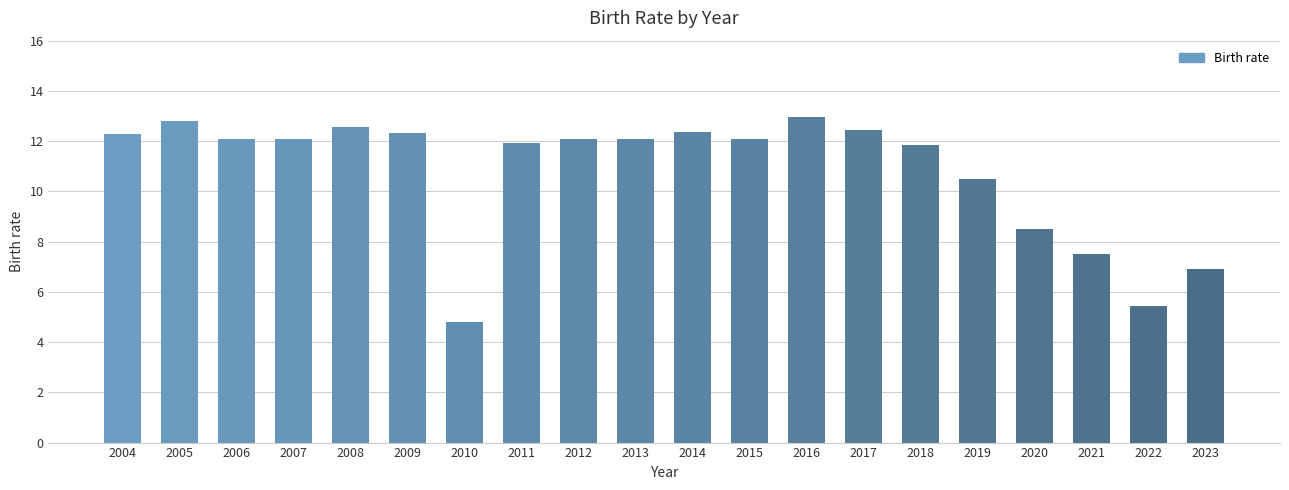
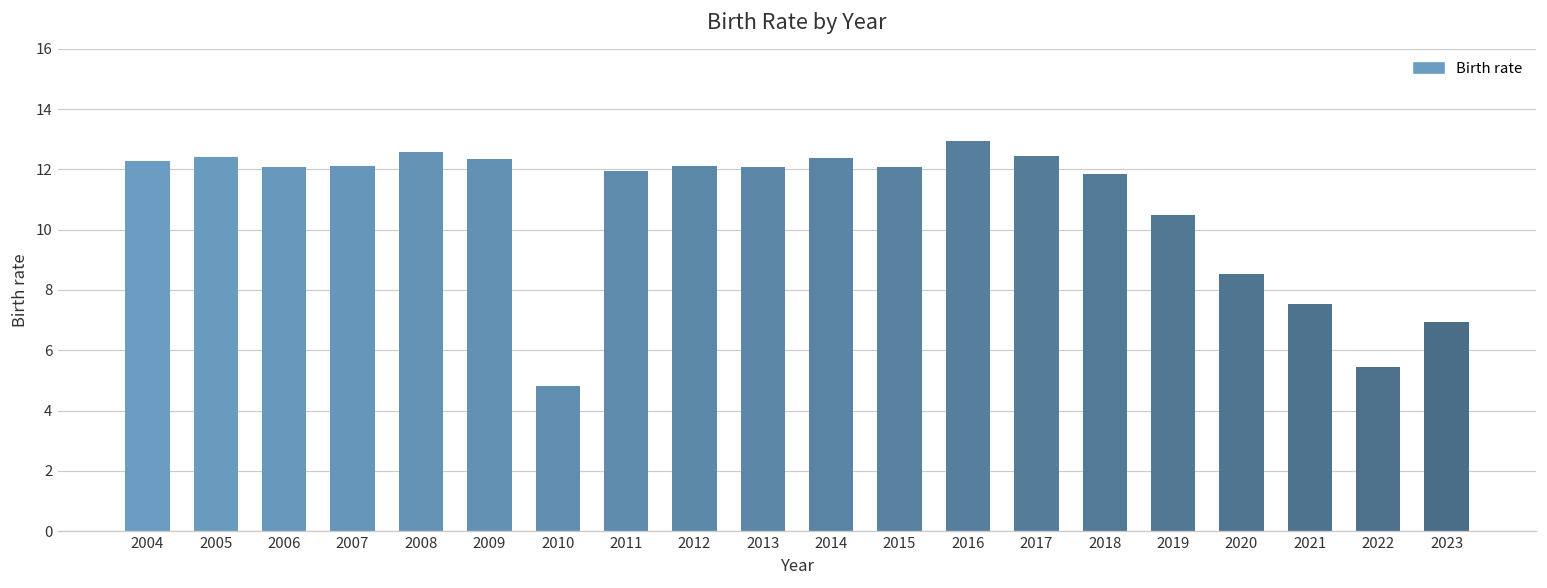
  {
    "2004": 12.3,
-   "2005": 12.8,
+   "2005": 12.4,
    "2006": 12.1,
    "2007": 12.1,
    "2008": 12.6,
    "2009": 12.3,
    "2010": 4.8,
    "2011": 11.9,
    "2012": 12.1,
    "2013": 12.1,
    "2014": 12.4,
    "2015": 12.1,
    "2016": 13.0,
    "2017": 12.4,
    "2018": 11.9,
    "2019": 10.5,
    "2020": 8.5,
    "2021": 7.5,
    "2022": 5.5,
    "2023": 6.9
  }
